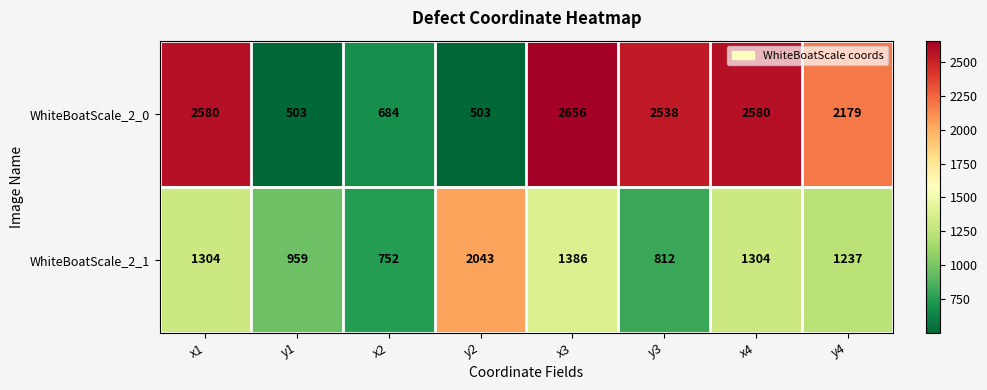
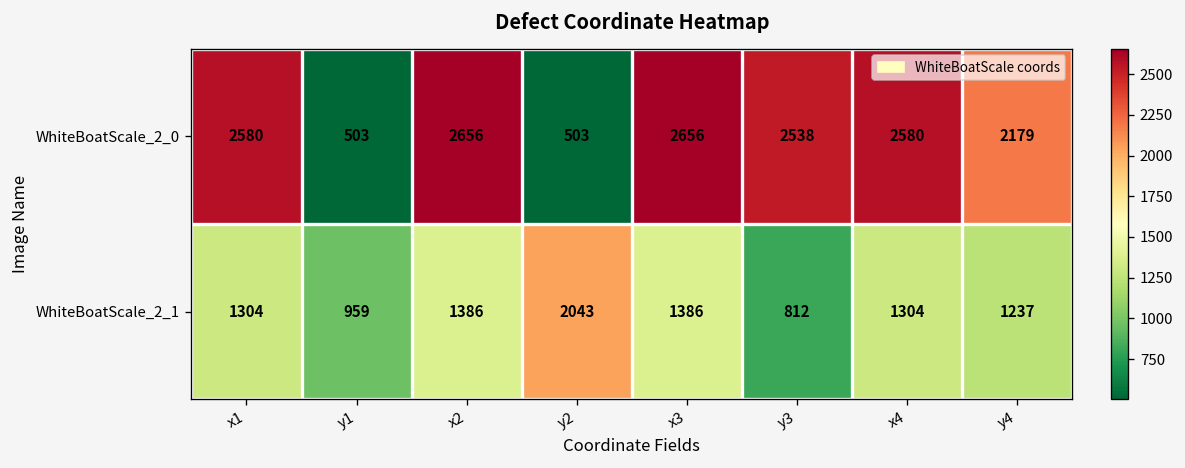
  {
    "WhiteBoatScale_2_0": {
      "x1": 2580,
      "y1": 503,
-     "x2": 684,
+     "x2": 2656,
      "y2": 503,
      "x3": 2656,
      "y3": 2538,
      "x4": 2580,
      "y4": 2179
    },
    "WhiteBoatScale_2_1": {
      "x1": 1304,
      "y1": 959,
-     "x2": 752,
+     "x2": 1386,
      "y2": 2043,
      "x3": 1386,
      "y3": 812,
      "x4": 1304,
      "y4": 1237
    }
  }
